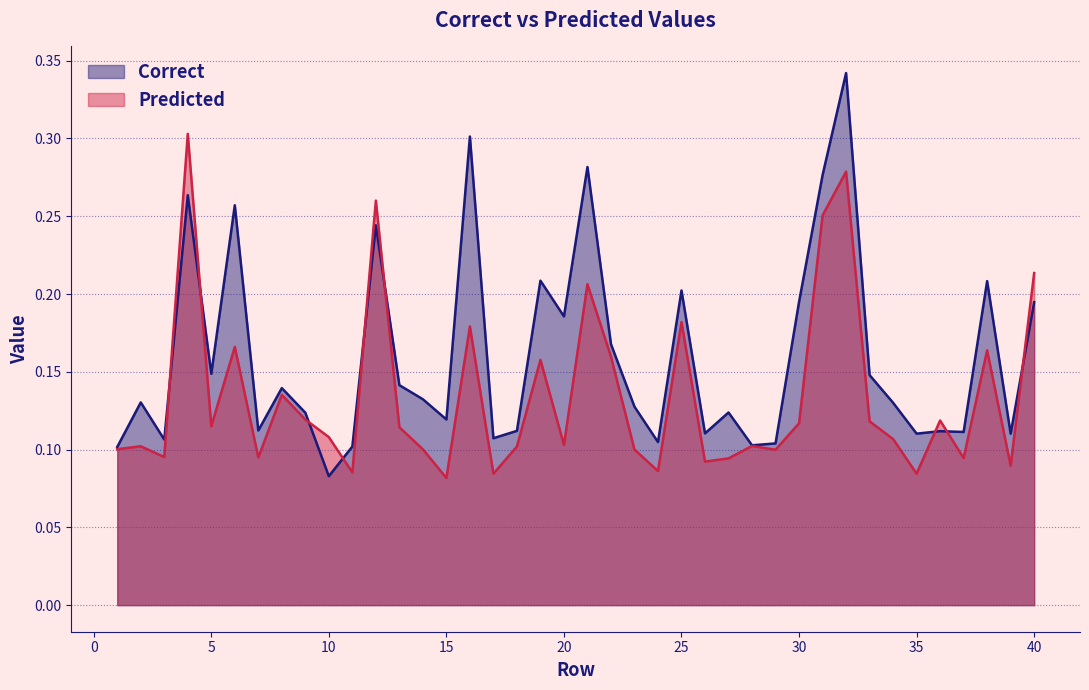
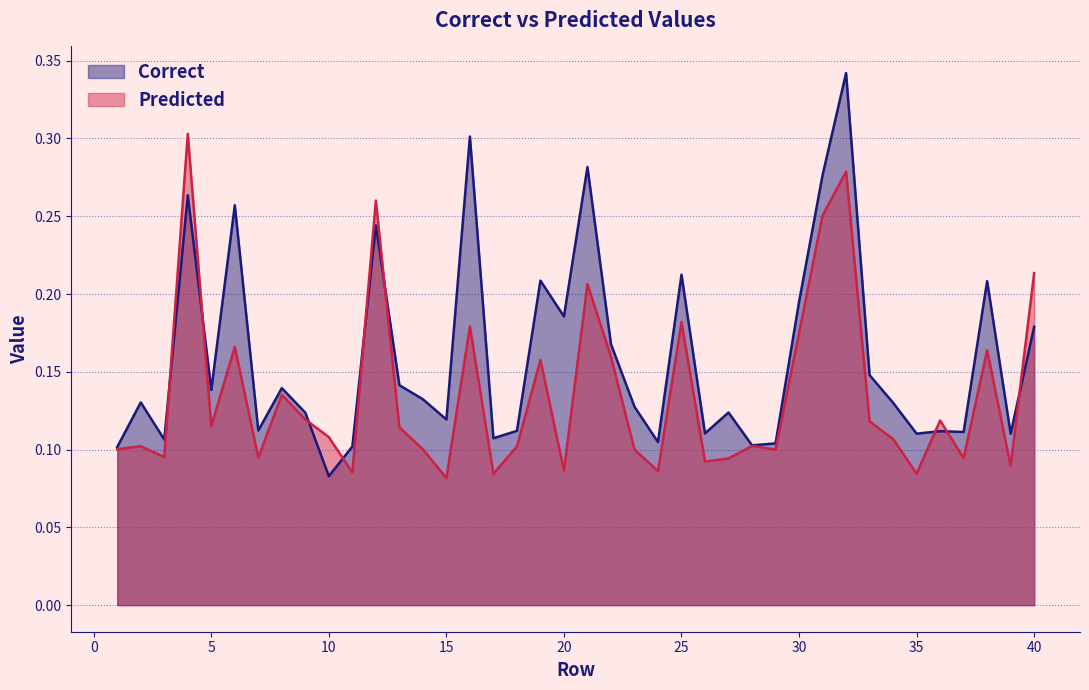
  {
    "Correct": {
-     "5": 0.149,
+     "5": 0.138,
      "10": 0.083,
      "15": 0.119,
      "20": 0.186,
-     "25": 0.202,
+     "25": 0.212,
      "30": 0.195,
      "35": 0.110,
-     "40": 0.195
+     "40": 0.179
    },
    "Predicted": {
      "5": 0.115,
      "10": 0.108,
      "15": 0.082,
-     "20": 0.103,
+     "20": 0.087,
      "25": 0.182,
-     "30": 0.117,
+     "30": 0.175,
      "35": 0.085,
      "40": 0.213
    }
  }
